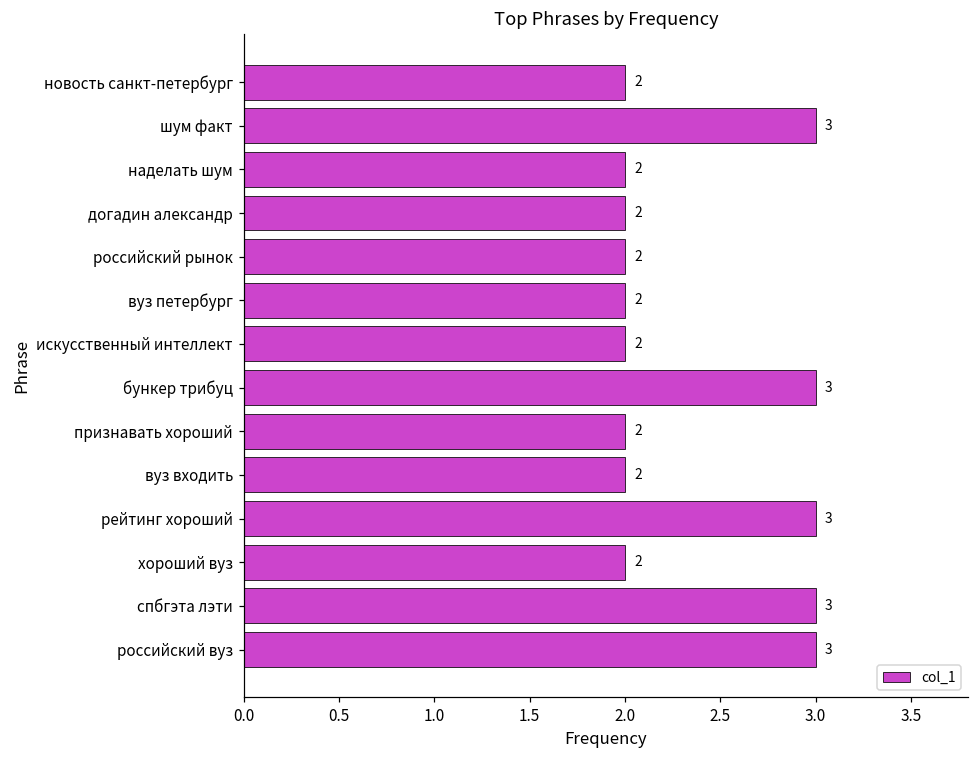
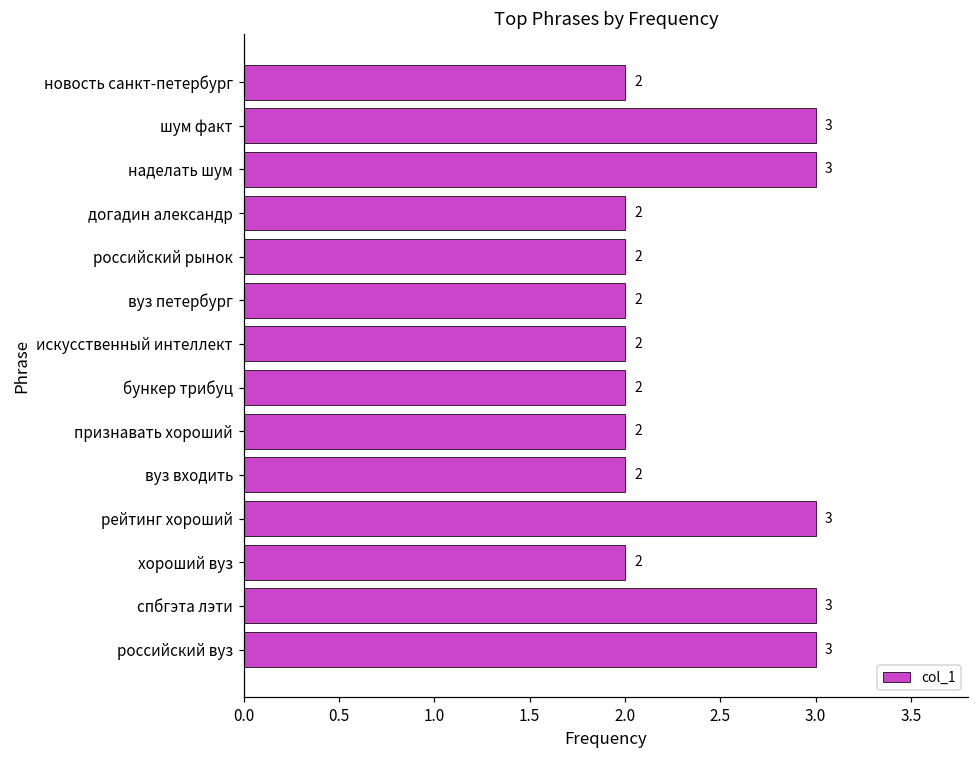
  {
    "новость санкт-петербург": 2,
    "шум факт": 3,
-   "наделать шум": 2,
+   "наделать шум": 3,
    "догадин александр": 2,
    "российский рынок": 2,
    "вуз петербург": 2,
    "искусственный интеллект": 2,
-   "бункер трибуц": 3,
+   "бункер трибуц": 2,
    "признавать хороший": 2,
    "вуз входить": 2,
    "рейтинг хороший": 3,
    "хороший вуз": 2,
    "спбгэта лэти": 3,
    "российский вуз": 3
  }
